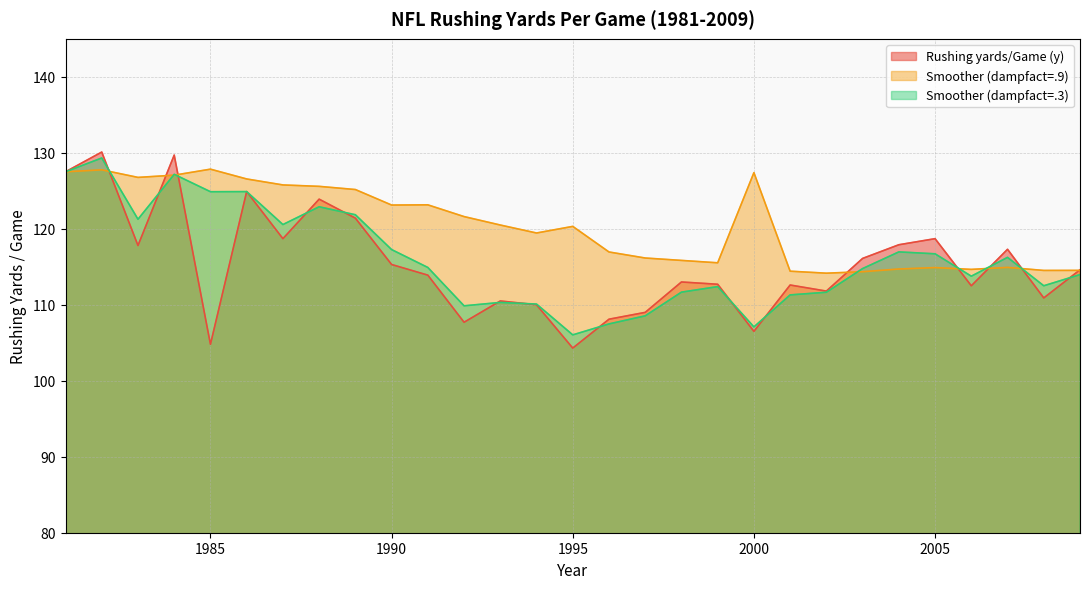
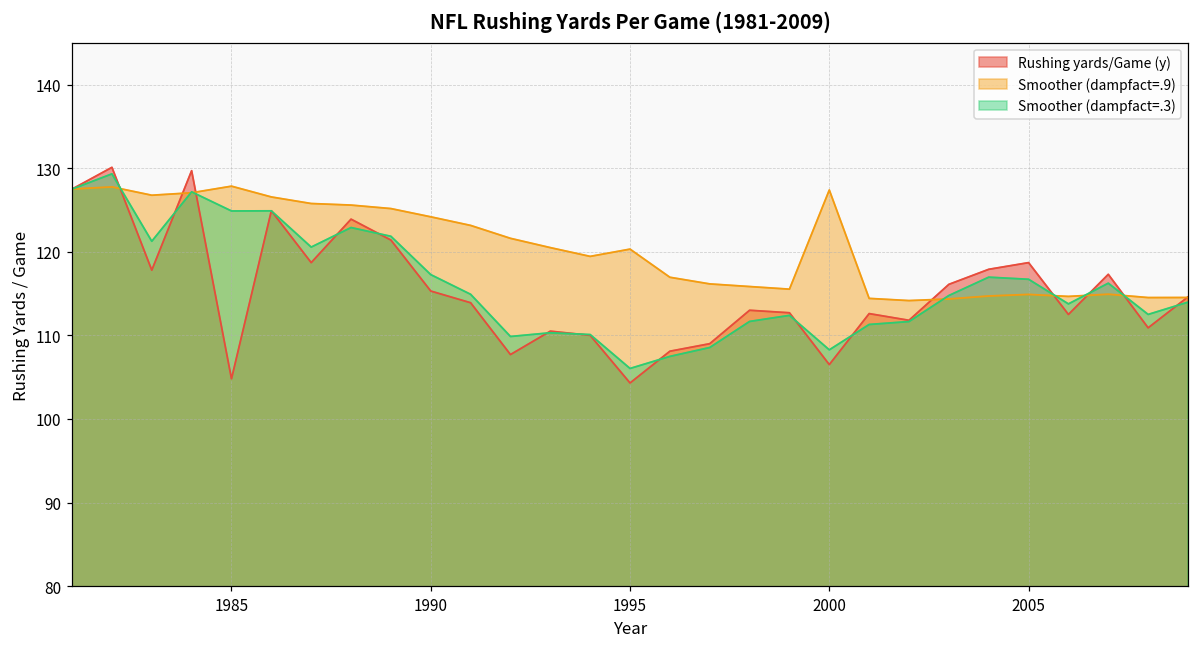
  {
    "Rushing yards/Game (y)": {
      "1985": 105,
      "1990": 115,
      "1995": 104,
      "2000": 107,
      "2005": 119
    },
    "Smoother (dampfact=.9)": {
      "1985": 128,
-     "1990": 123,
+     "1990": 124,
      "1995": 120,
      "2000": 127,
      "2005": 115
    },
    "Smoother (dampfact=.3)": {
      "1985": 125,
      "1990": 117,
      "1995": 106,
-     "2000": 107,
+     "2000": 108,
      "2005": 117
    }
  }
